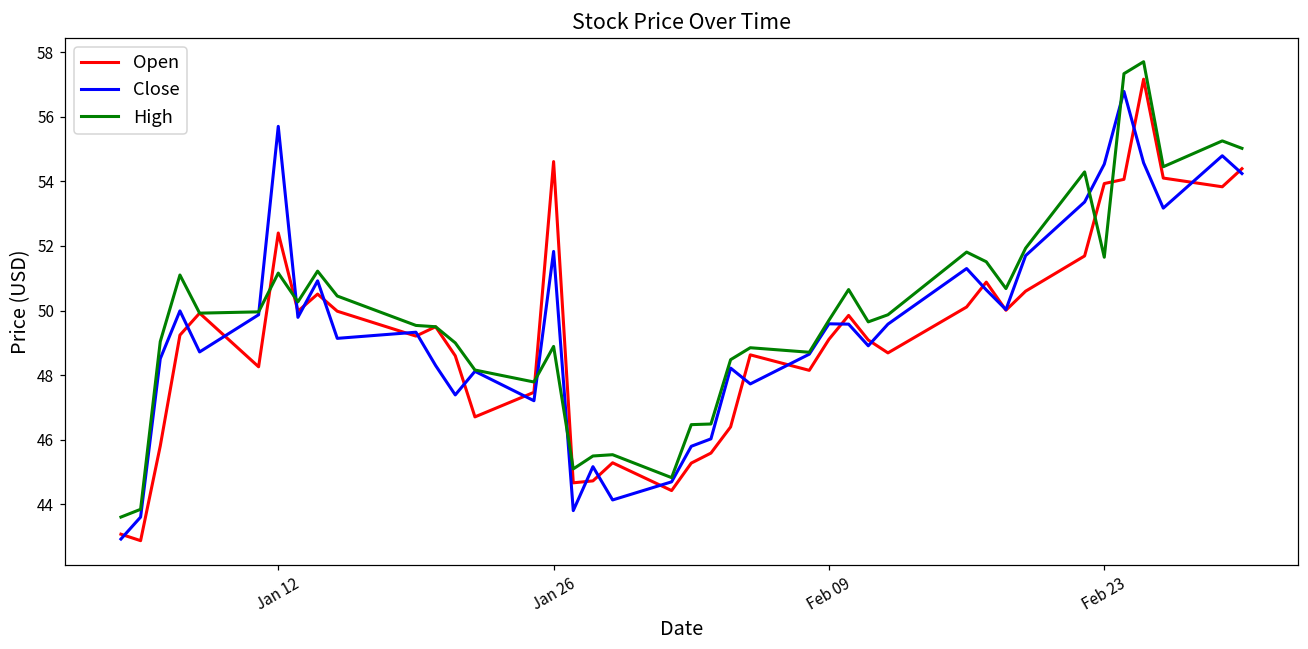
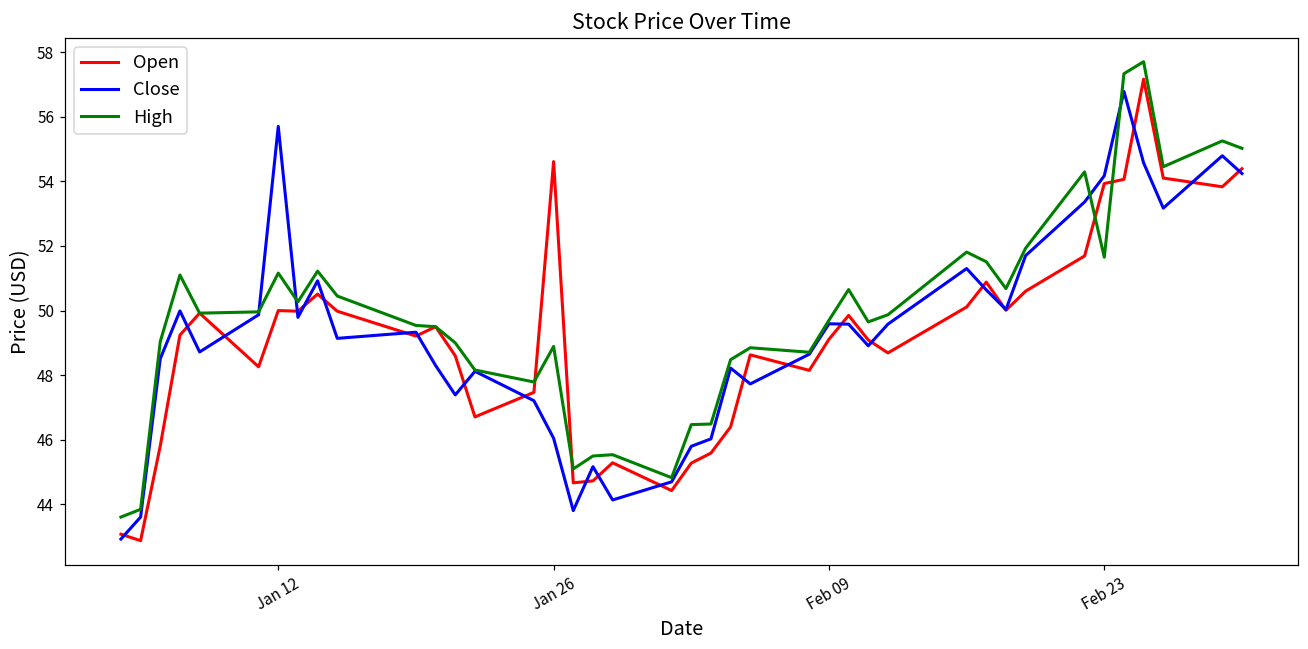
  {
    "Open": {
-     "Jan 12": 52.4,
+     "Jan 12": 50.0,
      "Jan 26": 54.6,
      "Feb 09": 49.1,
      "Feb 23": 53.9
    },
    "Close": {
      "Jan 12": 55.7,
-     "Jan 26": 51.8,
+     "Jan 26": 46.1,
      "Feb 09": 49.6,
-     "Feb 23": 54.5
+     "Feb 23": 54.2
    },
    "High": {
      "Jan 12": 51.2,
      "Jan 26": 48.9,
      "Feb 09": 49.7,
      "Feb 23": 51.7
    }
  }
